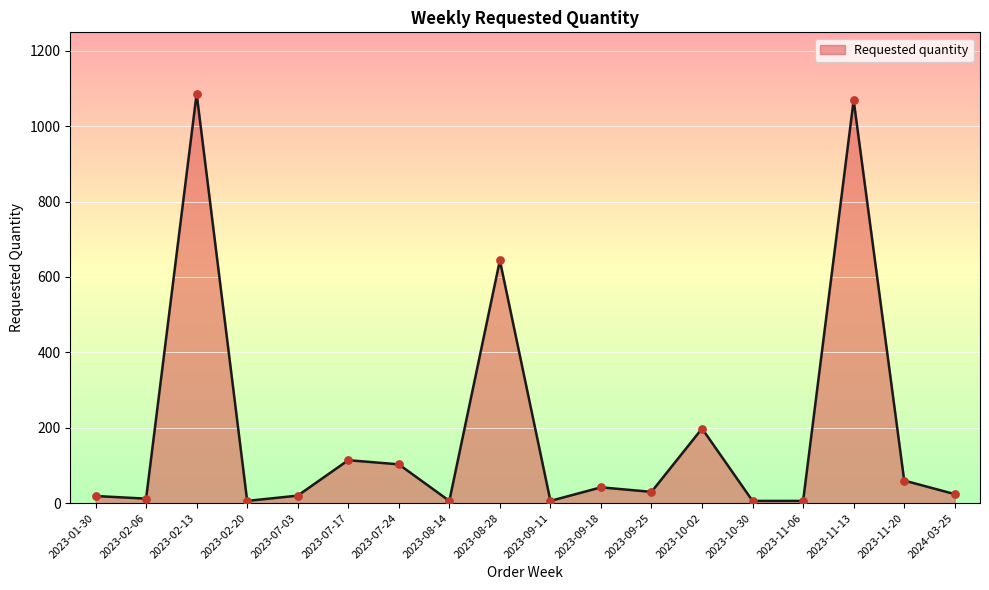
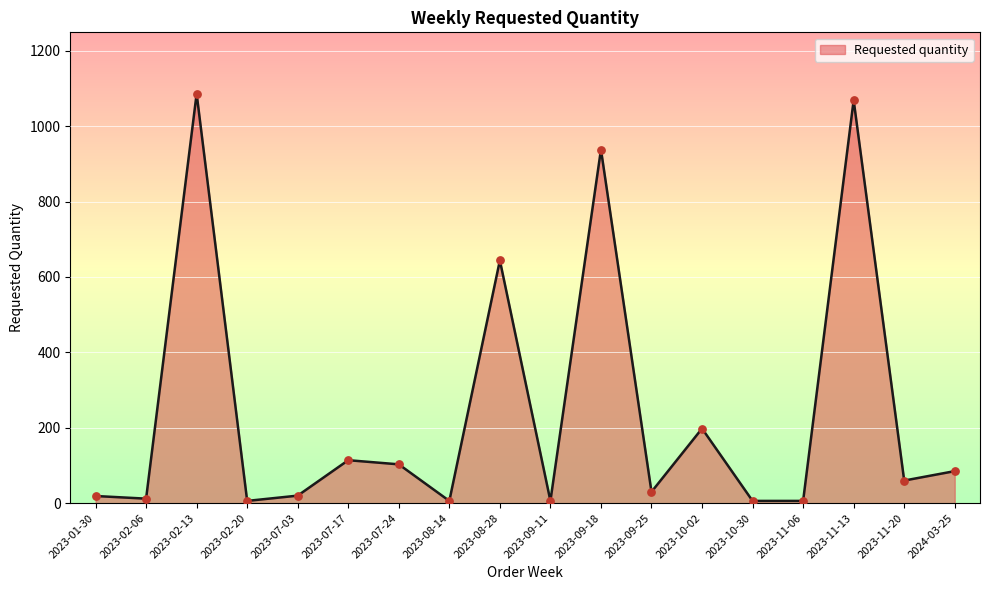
  {
    "2023-01-30": 20,
    "2023-02-06": 10,
    "2023-02-13": 1090,
    "2023-02-20": 10,
    "2023-07-03": 20,
    "2023-07-17": 110,
    "2023-07-24": 100,
    "2023-08-14": 10,
    "2023-08-28": 640,
    "2023-09-11": 10,
-   "2023-09-18": 40,
+   "2023-09-18": 940,
    "2023-09-25": 30,
    "2023-10-02": 200,
    "2023-10-30": 10,
    "2023-11-06": 10,
    "2023-11-13": 1070,
    "2023-11-20": 60,
-   "2024-03-25": 20
+   "2024-03-25": 90
  }
